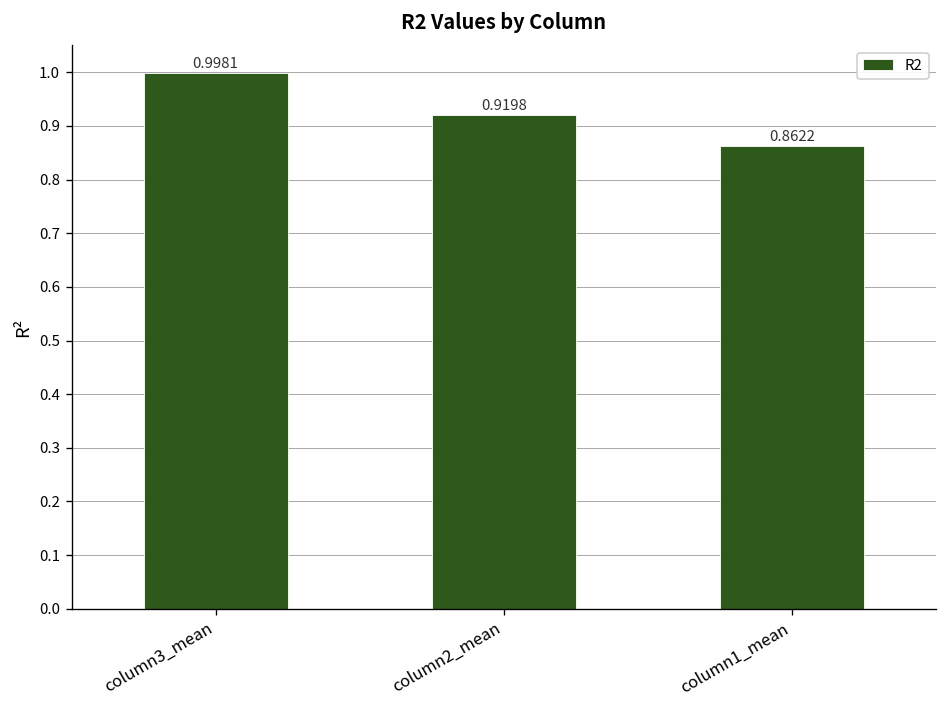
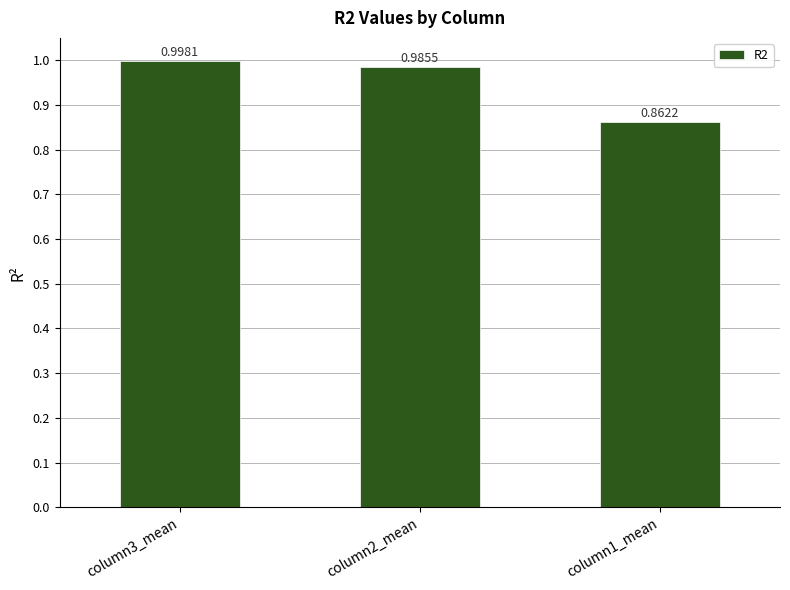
  {
    "column3_mean": 0.9981,
-   "column2_mean": 0.9198,
+   "column2_mean": 0.9855,
    "column1_mean": 0.8622
  }
